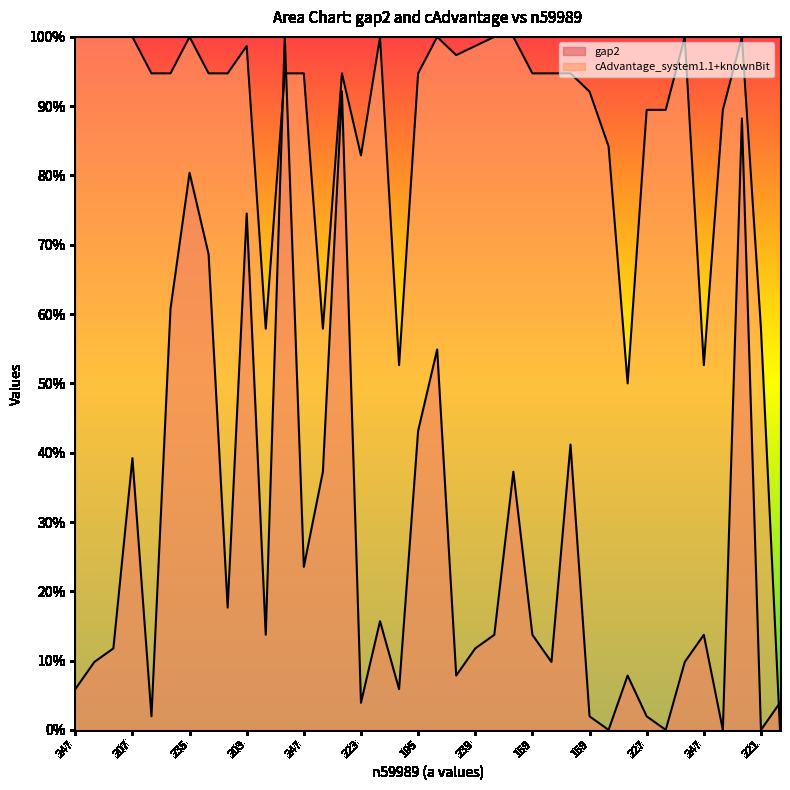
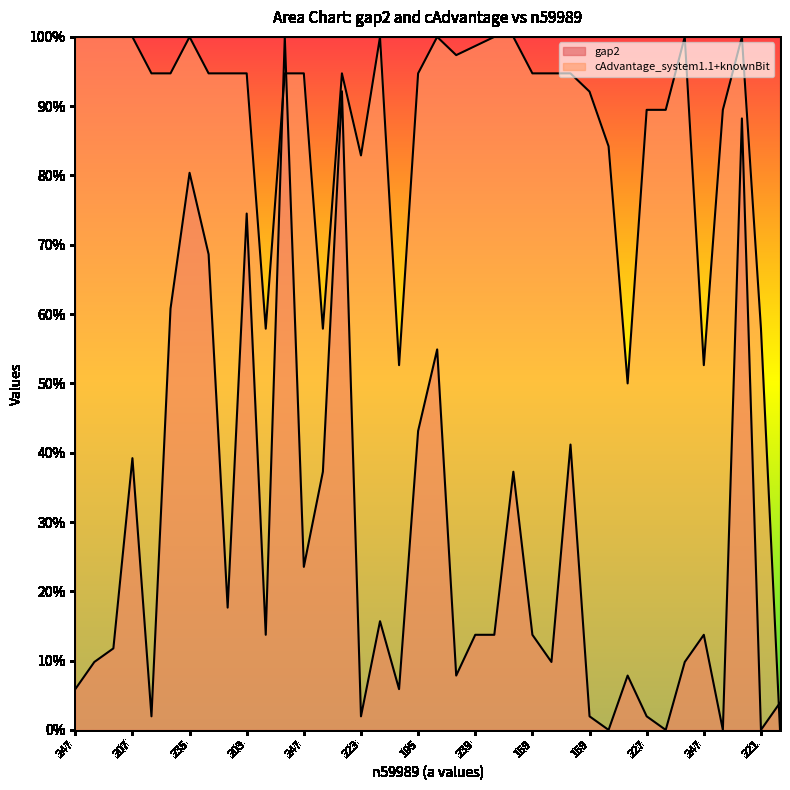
  {
    "gap2": {
      "207": "39%",
      "235": "80%",
      "203": "75%",
-     "223": "4%",
+     "223": "2%",
      "195": "43%",
-     "239": "12%",
+     "239": "14%",
      "227": "2%",
      "221": "0%"
    },
    "cAdvantage_system1.1+knownBit": {
      "207": "100%",
      "235": "100%",
-     "203": "99%",
+     "203": "95%",
      "223": "83%",
      "195": "95%",
      "239": "99%",
      "227": "89%",
      "221": "58%"
    }
  }
